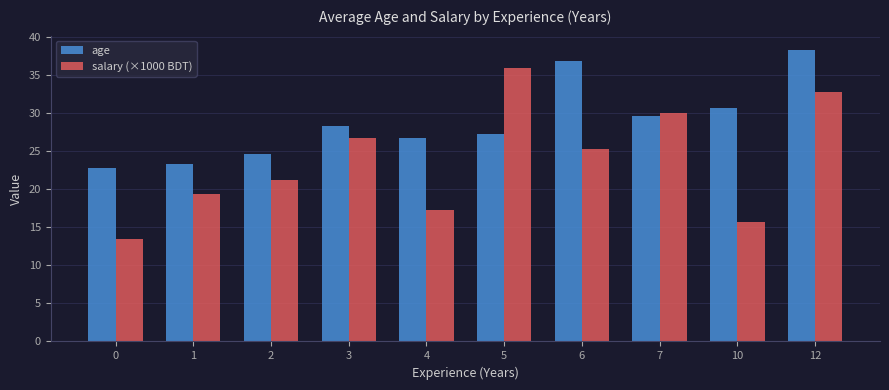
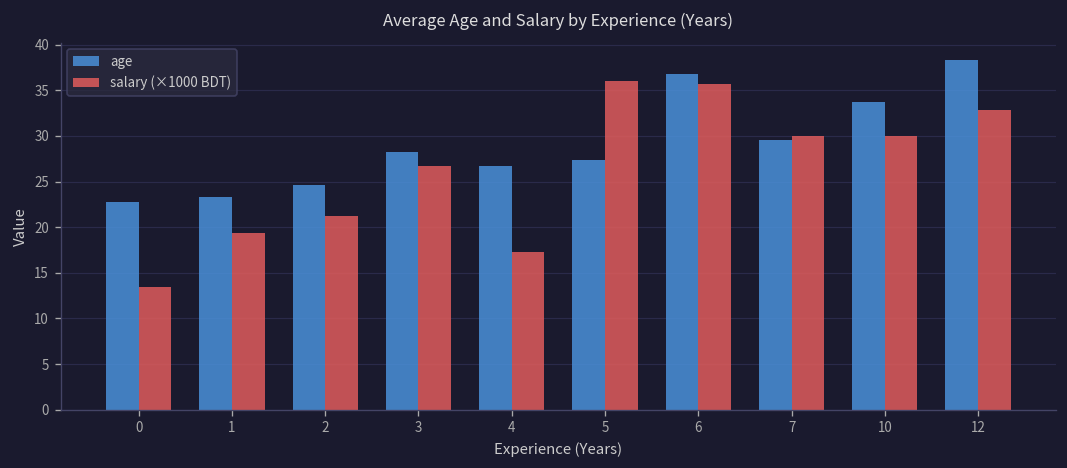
  {
    "age": {
      "0": 23,
      "1": 23,
      "2": 25,
      "3": 28,
      "4": 27,
      "5": 27,
      "6": 37,
      "7": 30,
-     "10": 31,
+     "10": 34,
      "12": 38
    },
    "salary (×1000 BDT)": {
      "0": 14,
      "1": 19,
      "2": 21,
      "3": 27,
      "4": 17,
      "5": 36,
-     "6": 25,
+     "6": 36,
      "7": 30,
-     "10": 16,
+     "10": 30,
      "12": 33
    }
  }
